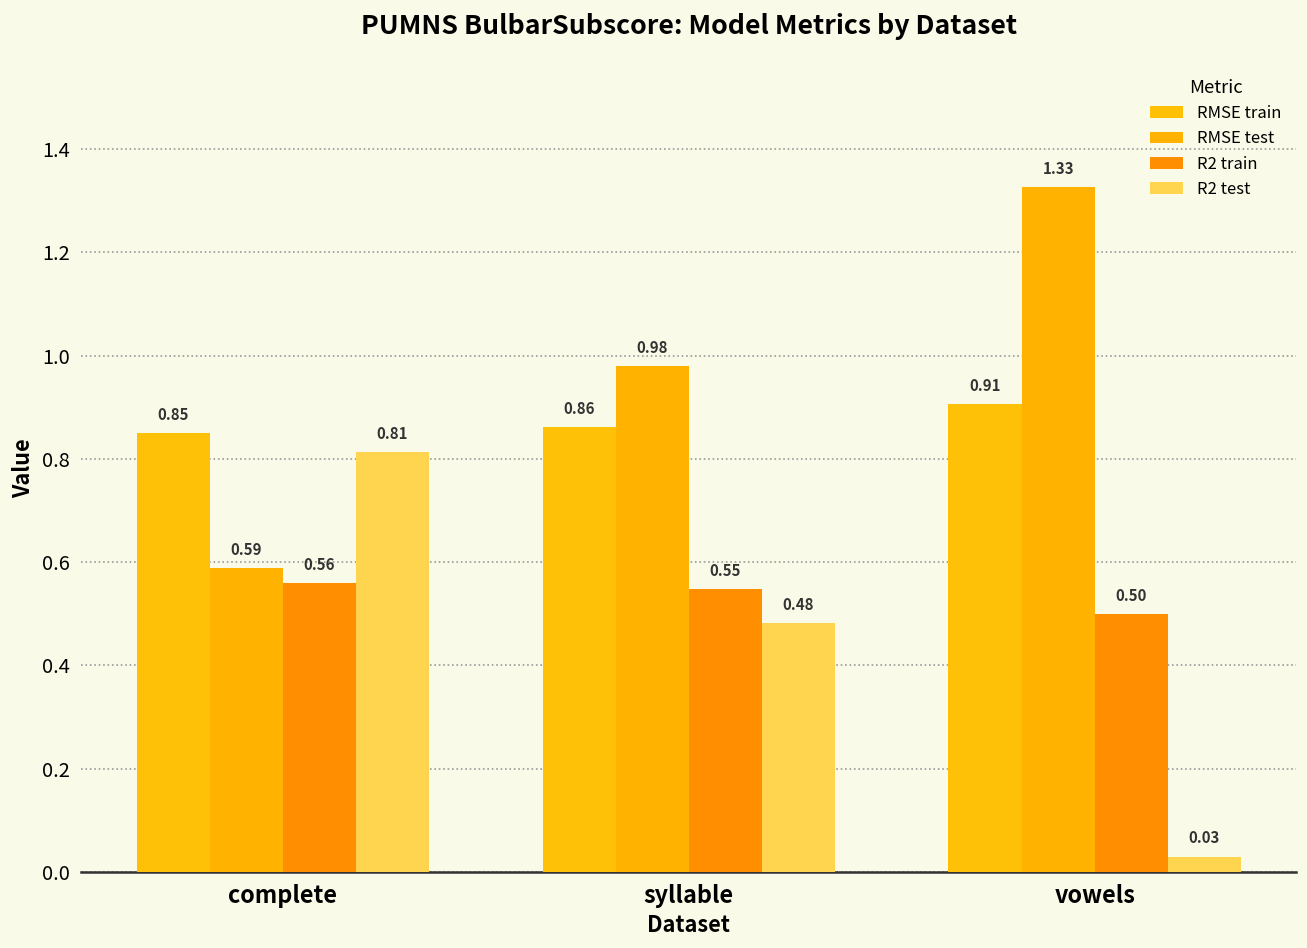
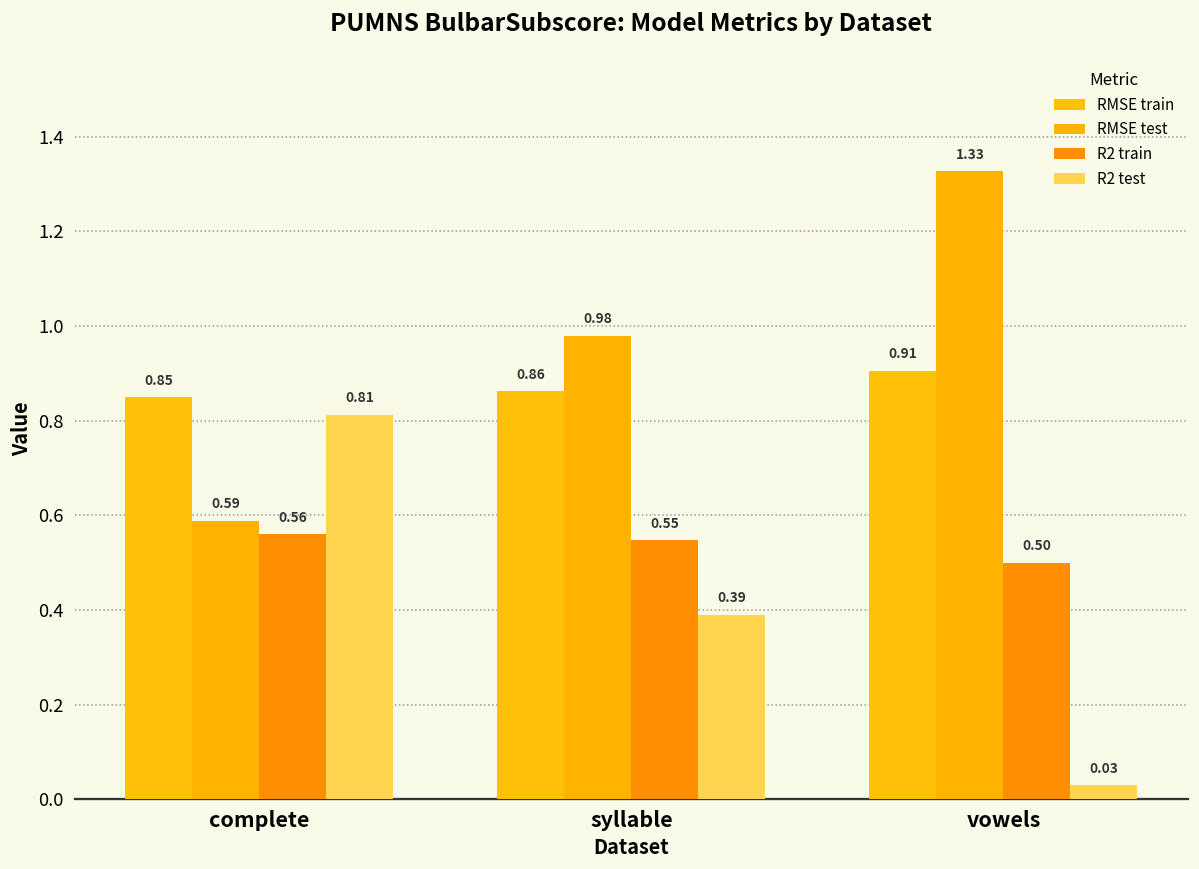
  {
    "R2 test": {
      "complete": 0.81,
-     "syllable": 0.48,
+     "syllable": 0.39,
      "vowels": 0.03
    }
  }
